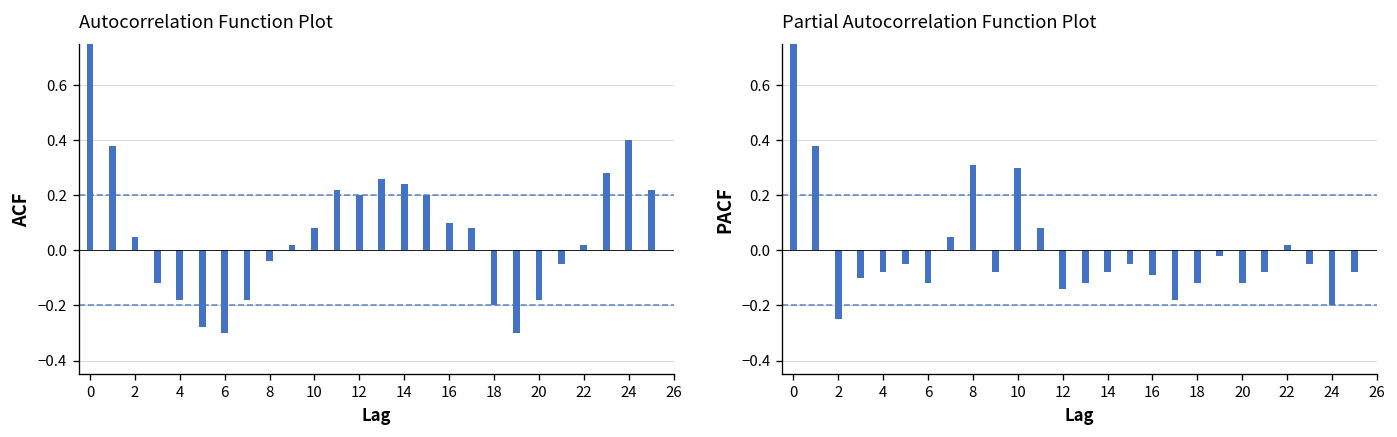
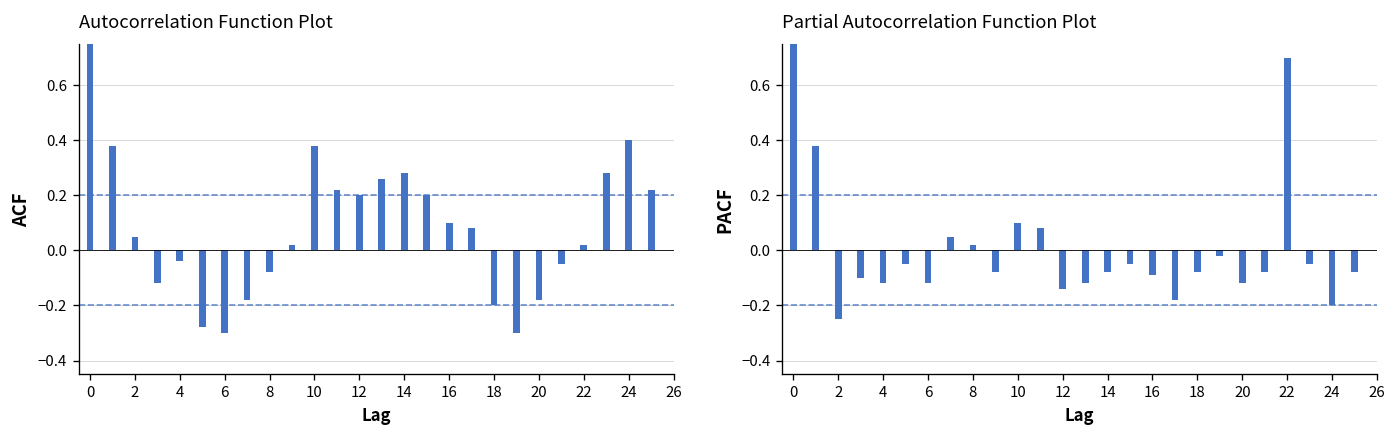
  {
    "Autocorrelation Function Plot": {
      "2": 0.05,
-     "4": -0.18,
+     "4": -0.04,
      "6": -0.30,
-     "8": -0.04,
-     "10": 0.08,
+     "8": -0.08,
+     "10": 0.38,
      "12": 0.20,
-     "14": 0.24,
+     "14": 0.28,
      "16": 0.10,
      "18": -0.20,
      "20": -0.18,
      "22": 0.02,
      "24": 0.40
    },
    "Partial Autocorrelation Function Plot": {
      "2": -0.25,
-     "4": -0.08,
+     "4": -0.12,
      "6": -0.12,
-     "8": 0.31,
-     "10": 0.3,
+     "8": 0.02,
+     "10": 0.1,
      "12": -0.14,
      "14": -0.08,
      "16": -0.09,
-     "18": -0.12,
+     "18": -0.08,
      "20": -0.12,
-     "22": 0.02,
+     "22": 0.70,
      "24": -0.20
    }
  }
